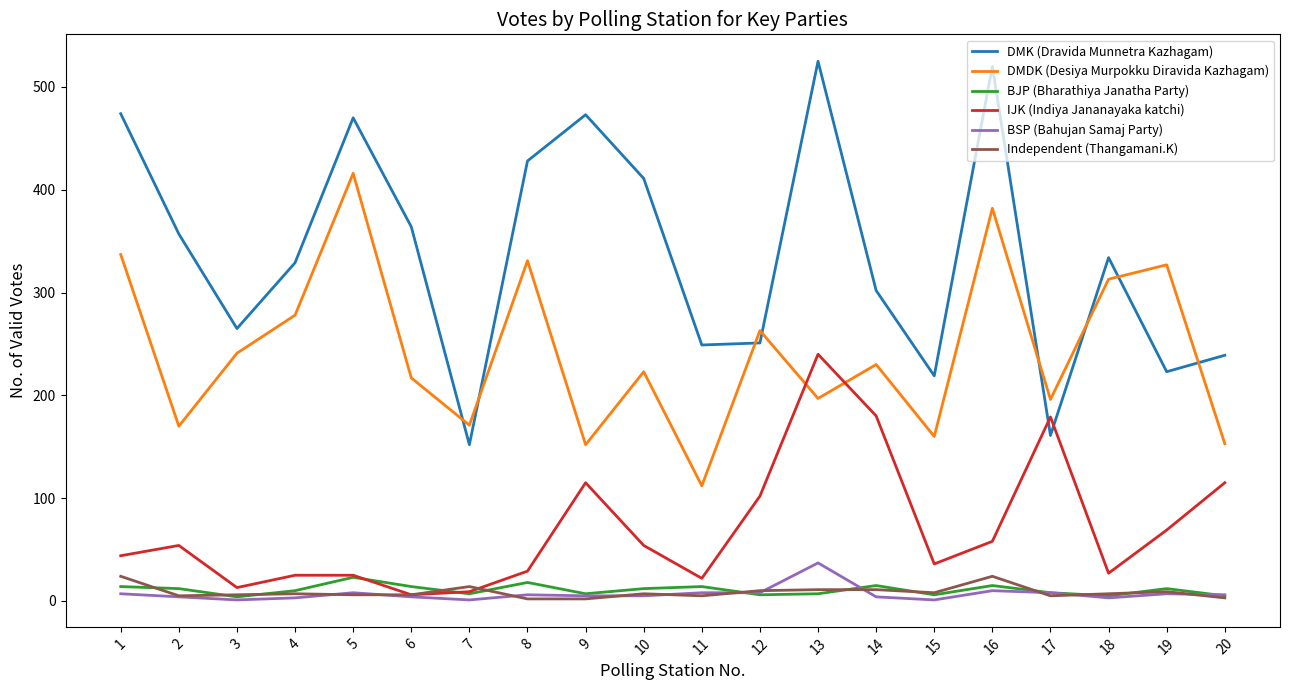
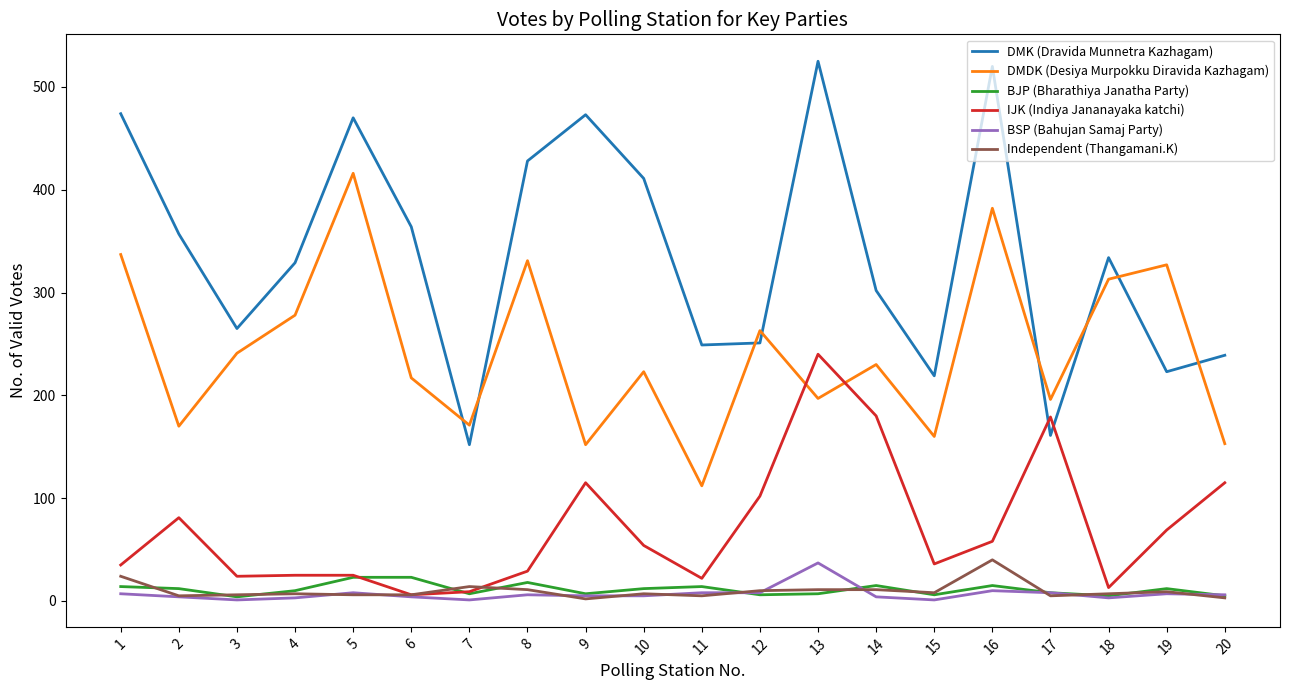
  {
    "DMK (Dravida Munnetra Kazhagam)": {
      "1": 474,
      "2": 357,
      "3": 265,
      "4": 329,
      "5": 470,
      "6": 364,
      "7": 152,
      "8": 428,
      "9": 473,
      "10": 411,
      "11": 249,
      "12": 251,
      "13": 525,
      "14": 302,
      "15": 219,
      "17": 161,
      "18": 334,
      "19": 223,
      "20": 239
    },
    "DMDK (Desiya Murpokku Diravida Kazhagam)": {
      "1": 337,
      "2": 170,
      "3": 241,
      "4": 278,
      "5": 416,
      "6": 217,
      "7": 171,
      "8": 331,
      "9": 152,
      "10": 223,
      "11": 112,
      "12": 263,
      "13": 197,
      "14": 230,
      "15": 160,
      "16": 382,
      "17": 196,
      "18": 313,
      "19": 327,
      "20": 153
    },
    "BJP (Bharathiya Janatha Party)": {
      "1": 14,
      "2": 12,
      "4": 10,
-     "6": 14,
+     "6": 23,
      "8": 18,
      "10": 12,
      "11": 14,
      "13": 7,
      "14": 15,
      "16": 15,
      "19": 12
    },
    "IJK (Indiya Jananayaka katchi)": {
-     "1": 44,
-     "2": 54,
-     "3": 13,
+     "1": 35,
+     "2": 81,
+     "3": 24,
      "4": 25,
      "8": 29,
      "9": 115,
      "10": 54,
      "11": 22,
      "12": 102,
      "13": 240,
      "14": 180,
      "15": 36,
      "16": 58,
      "17": 179,
-     "18": 27,
+     "18": 13,
      "19": 69,
      "20": 115
    },
    "BSP (Bahujan Samaj Party)": {
      "1": 7,
      "3": 1,
      "4": 3,
      "7": 1,
      "8": 6,
      "11": 8,
      "13": 37,
      "14": 4,
      "15": 1,
      "16": 10
    },
    "Independent (Thangamani.K)": {
      "1": 24,
      "4": 7,
      "7": 14,
-     "8": 2,
+     "8": 11,
      "9": 2,
      "11": 5,
      "13": 11,
      "14": 11,
-     "16": 24,
+     "16": 40,
      "17": 5
    }
  }
